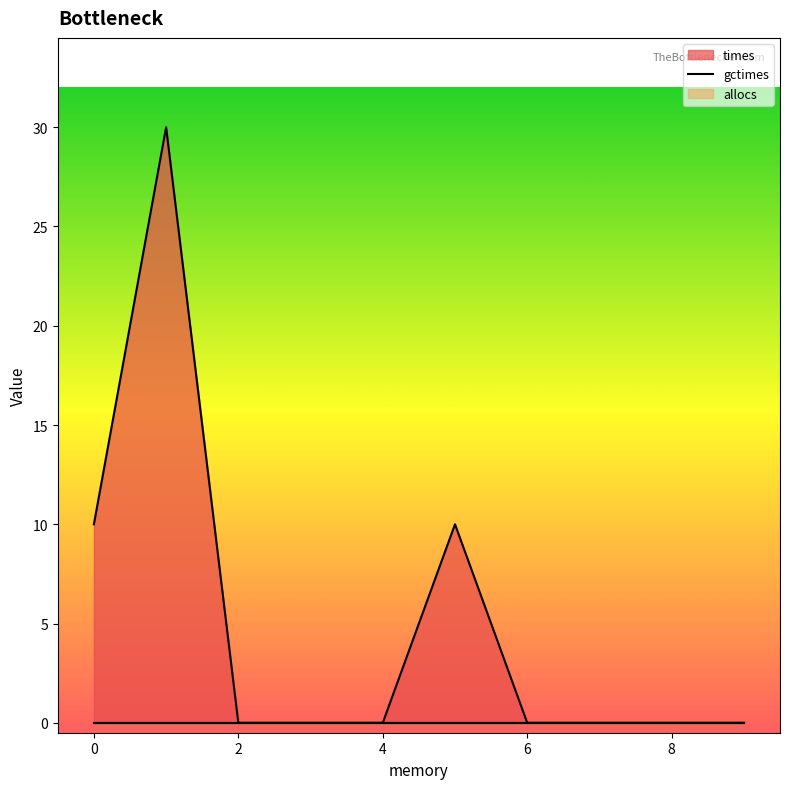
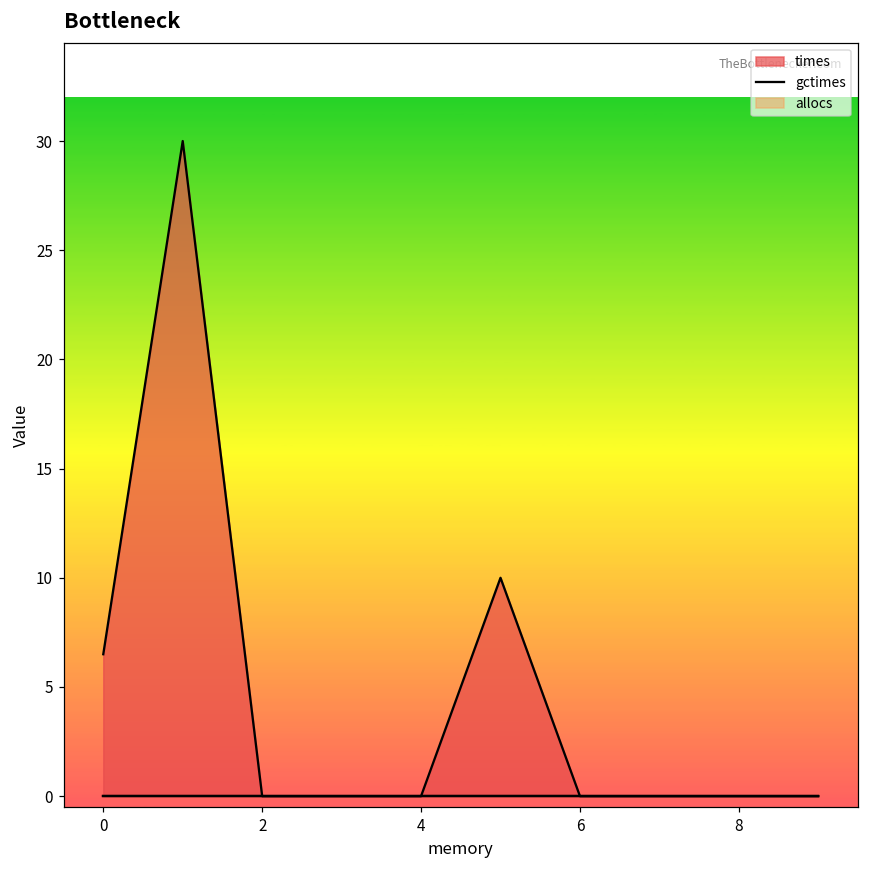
  {
    "times": {
-     "0": 10.0
+     "0": 6.5
    }
  }
